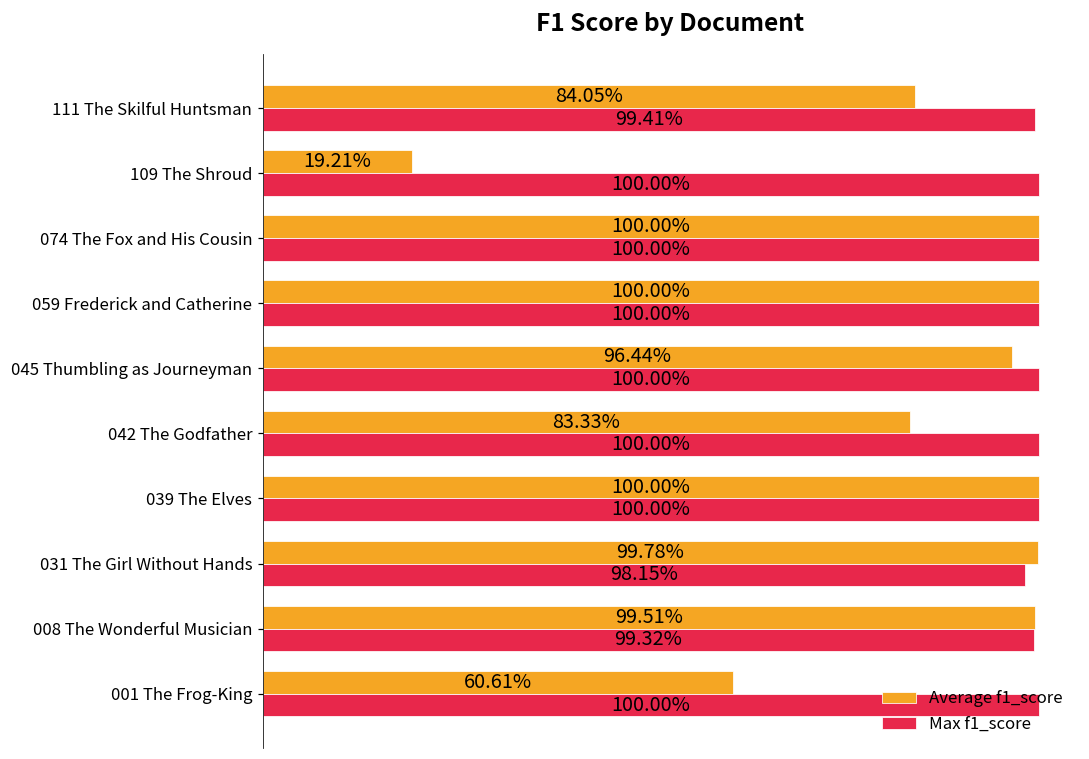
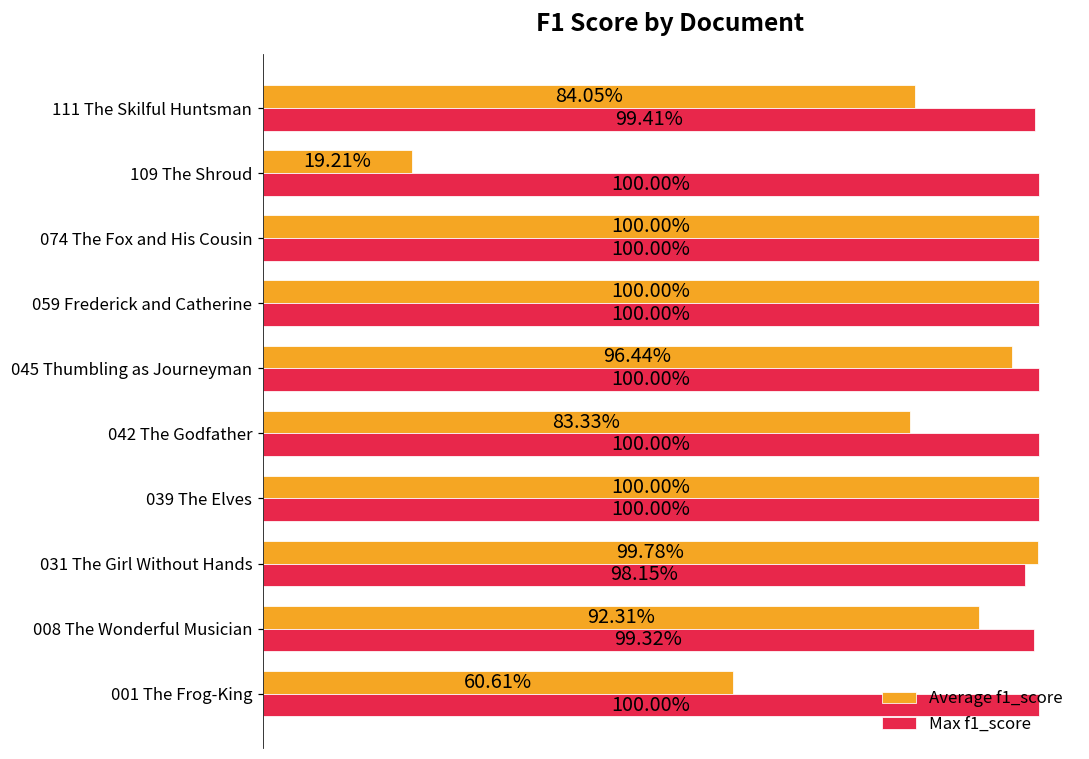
  {
    "Average f1_score": {
      "111 The Skilful Huntsman": "84.05%",
      "109 The Shroud": "19.21%",
      "074 The Fox and His Cousin": "100.00%",
      "059 Frederick and Catherine": "100.00%",
      "045 Thumbling as Journeyman": "96.44%",
      "042 The Godfather": "83.33%",
      "039 The Elves": "100.00%",
      "031 The Girl Without Hands": "99.78%",
-     "008 The Wonderful Musician": "99.51%",
+     "008 The Wonderful Musician": "92.31%",
      "001 The Frog-King": "60.61%"
    },
    "Max f1_score": {
      "111 The Skilful Huntsman": "99.41%",
      "109 The Shroud": "100.00%",
      "074 The Fox and His Cousin": "100.00%",
      "059 Frederick and Catherine": "100.00%",
      "045 Thumbling as Journeyman": "100.00%",
      "042 The Godfather": "100.00%",
      "039 The Elves": "100.00%",
      "031 The Girl Without Hands": "98.15%",
      "008 The Wonderful Musician": "99.32%",
      "001 The Frog-King": "100.00%"
    }
  }
